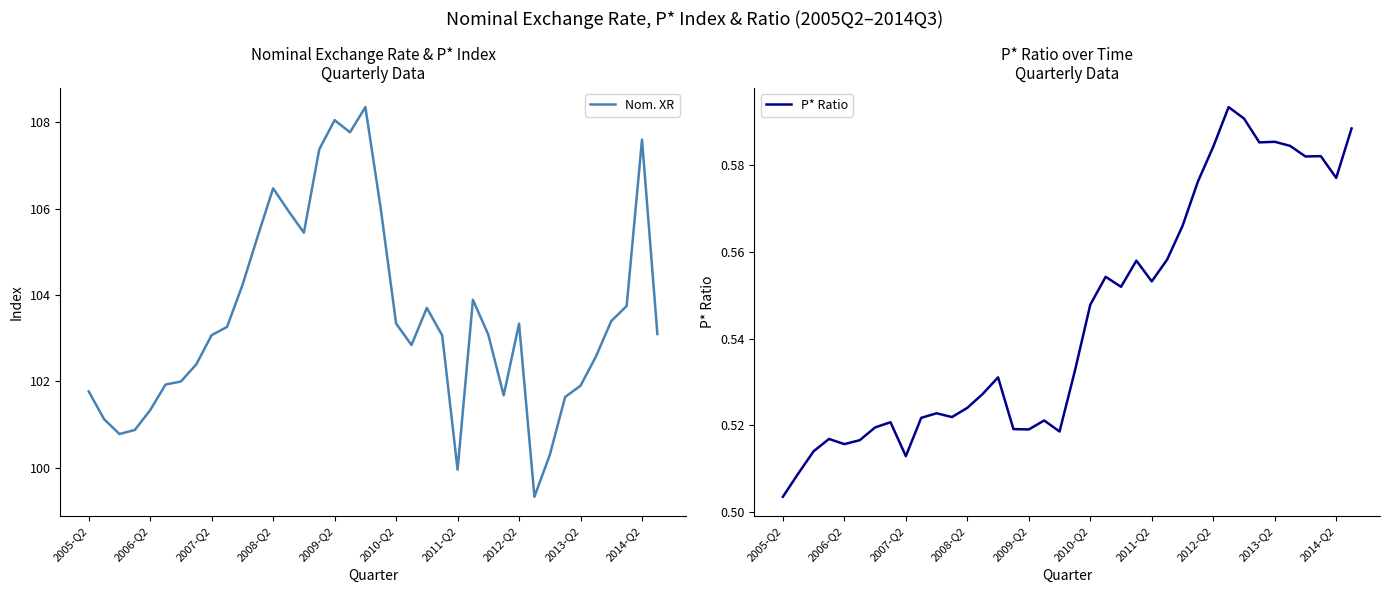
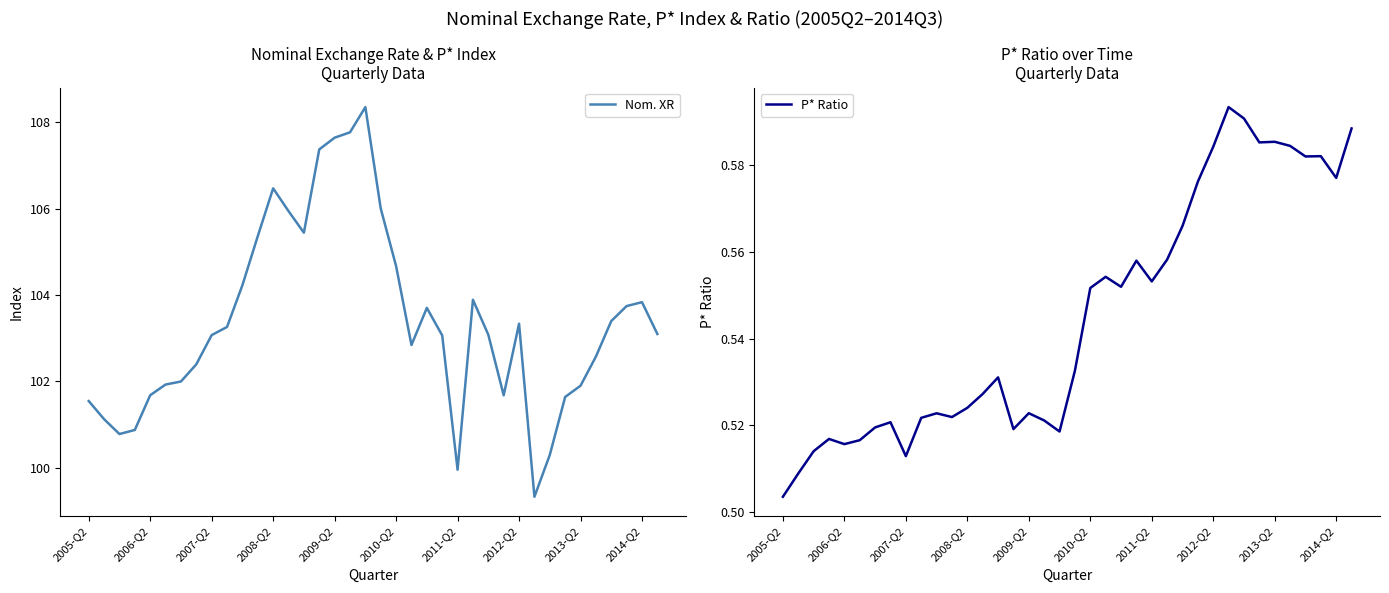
  {
    "Nominal Exchange Rate & P* Index Quarterly Data": {
-     "2005-Q2": 101.8,
-     "2006-Q2": 101.3,
+     "2005-Q2": 101.5,
+     "2006-Q2": 101.7,
      "2007-Q2": 103.1,
      "2008-Q2": 106.5,
-     "2009-Q2": 108.0,
-     "2010-Q2": 103.3,
+     "2009-Q2": 107.6,
+     "2010-Q2": 104.7,
      "2011-Q2": 100.0,
      "2012-Q2": 103.3,
      "2013-Q2": 101.9,
-     "2014-Q2": 107.6
+     "2014-Q2": 103.8
    },
    "P* Ratio over Time Quarterly Data": {
      "2005-Q2": 0.504,
      "2006-Q2": 0.516,
      "2007-Q2": 0.513,
      "2008-Q2": 0.524,
-     "2009-Q2": 0.519,
-     "2010-Q2": 0.548,
+     "2009-Q2": 0.523,
+     "2010-Q2": 0.552,
      "2011-Q2": 0.553,
      "2012-Q2": 0.584,
      "2013-Q2": 0.585,
      "2014-Q2": 0.577
    }
  }
